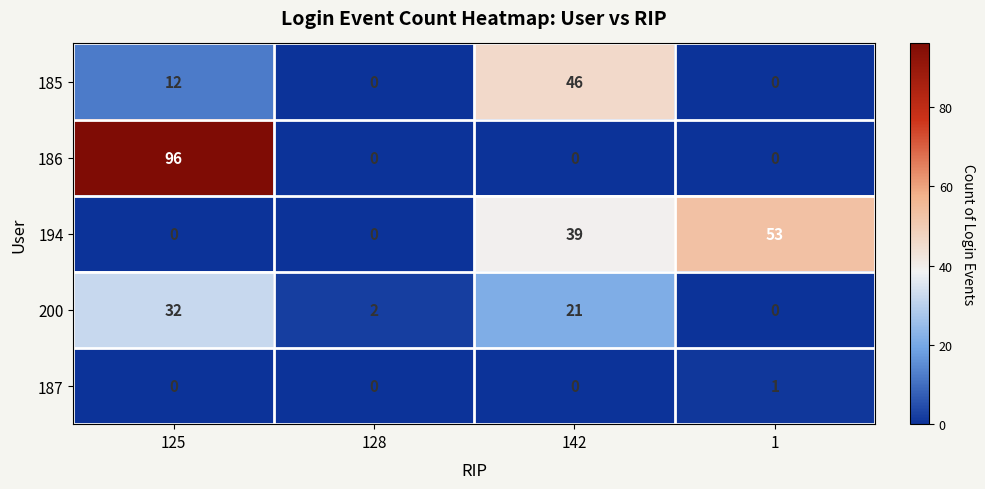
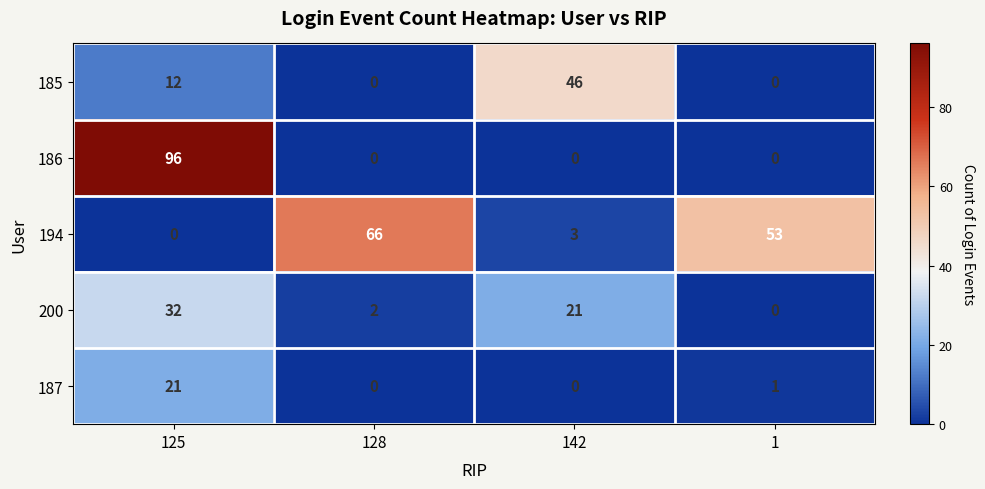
  {
    "185": {
      "125": 12,
      "128": 0,
      "142": 46,
      "1": 0
    },
    "186": {
      "125": 96,
      "128": 0,
      "142": 0,
      "1": 0
    },
    "194": {
      "125": 0,
-     "128": 0,
-     "142": 39,
+     "128": 66,
+     "142": 3,
      "1": 53
    },
    "200": {
      "125": 32,
      "128": 2,
      "142": 21,
      "1": 0
    },
    "187": {
-     "125": 0,
+     "125": 21,
      "128": 0,
      "142": 0,
      "1": 1
    }
  }
